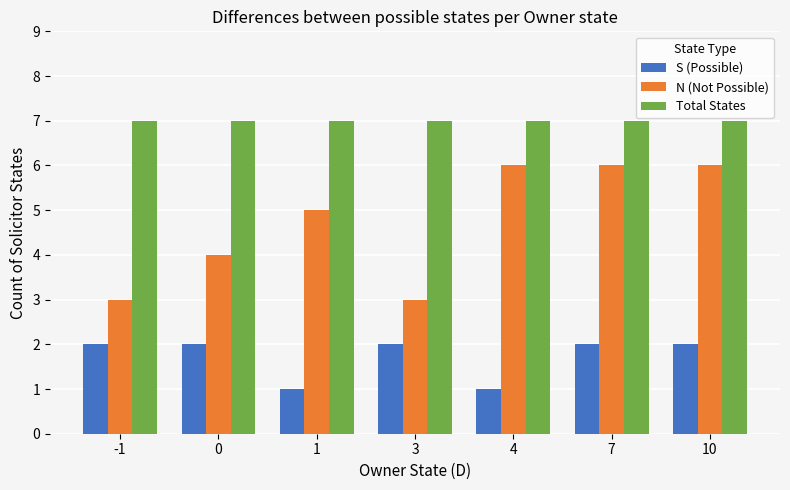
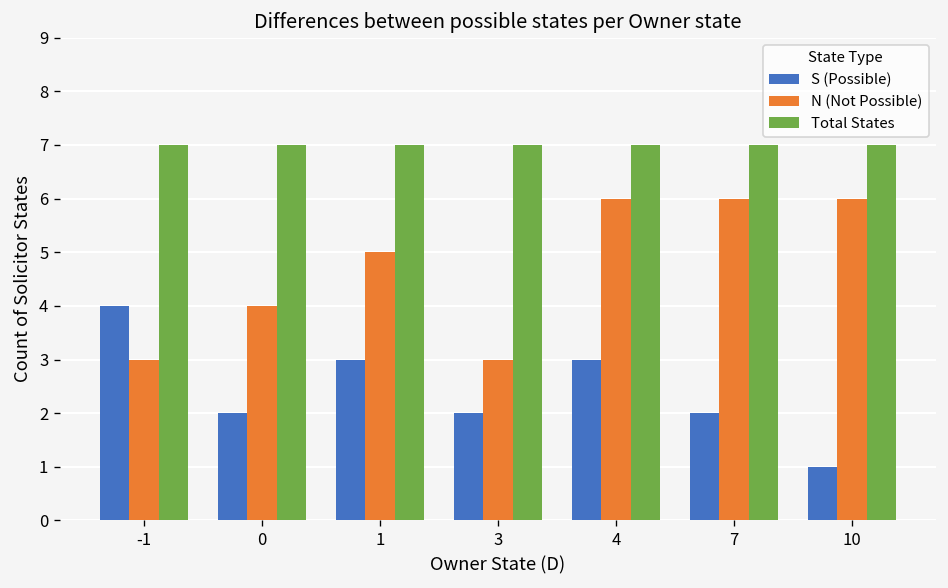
  {
    "S (Possible)": {
-     "-1": 2,
+     "-1": 4,
      "0": 2,
-     "1": 1,
+     "1": 3,
      "3": 2,
-     "4": 1,
+     "4": 3,
      "7": 2,
-     "10": 2
+     "10": 1
    },
    "N (Not Possible)": {
      "-1": 3,
      "0": 4,
      "1": 5,
      "3": 3,
      "4": 6,
      "7": 6,
      "10": 6
    },
    "Total States": {
      "-1": 7,
      "0": 7,
      "1": 7,
      "3": 7,
      "4": 7,
      "7": 7,
      "10": 7
    }
  }
